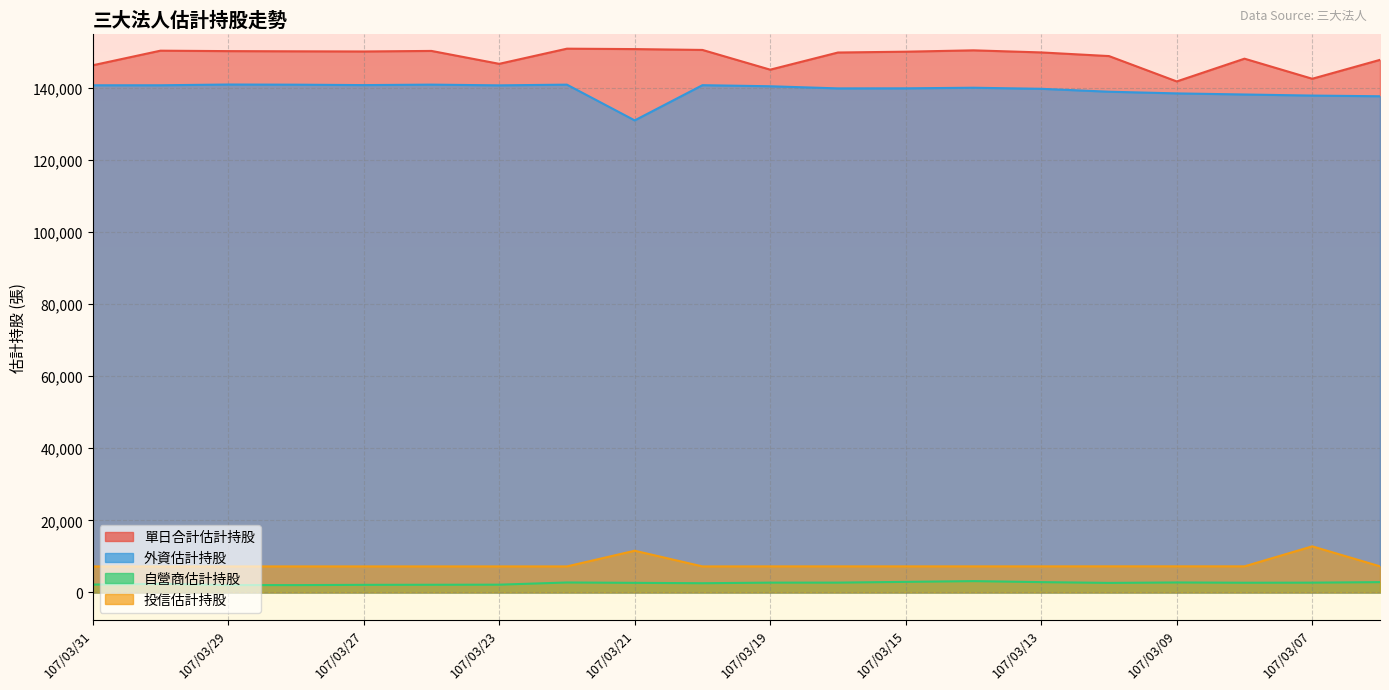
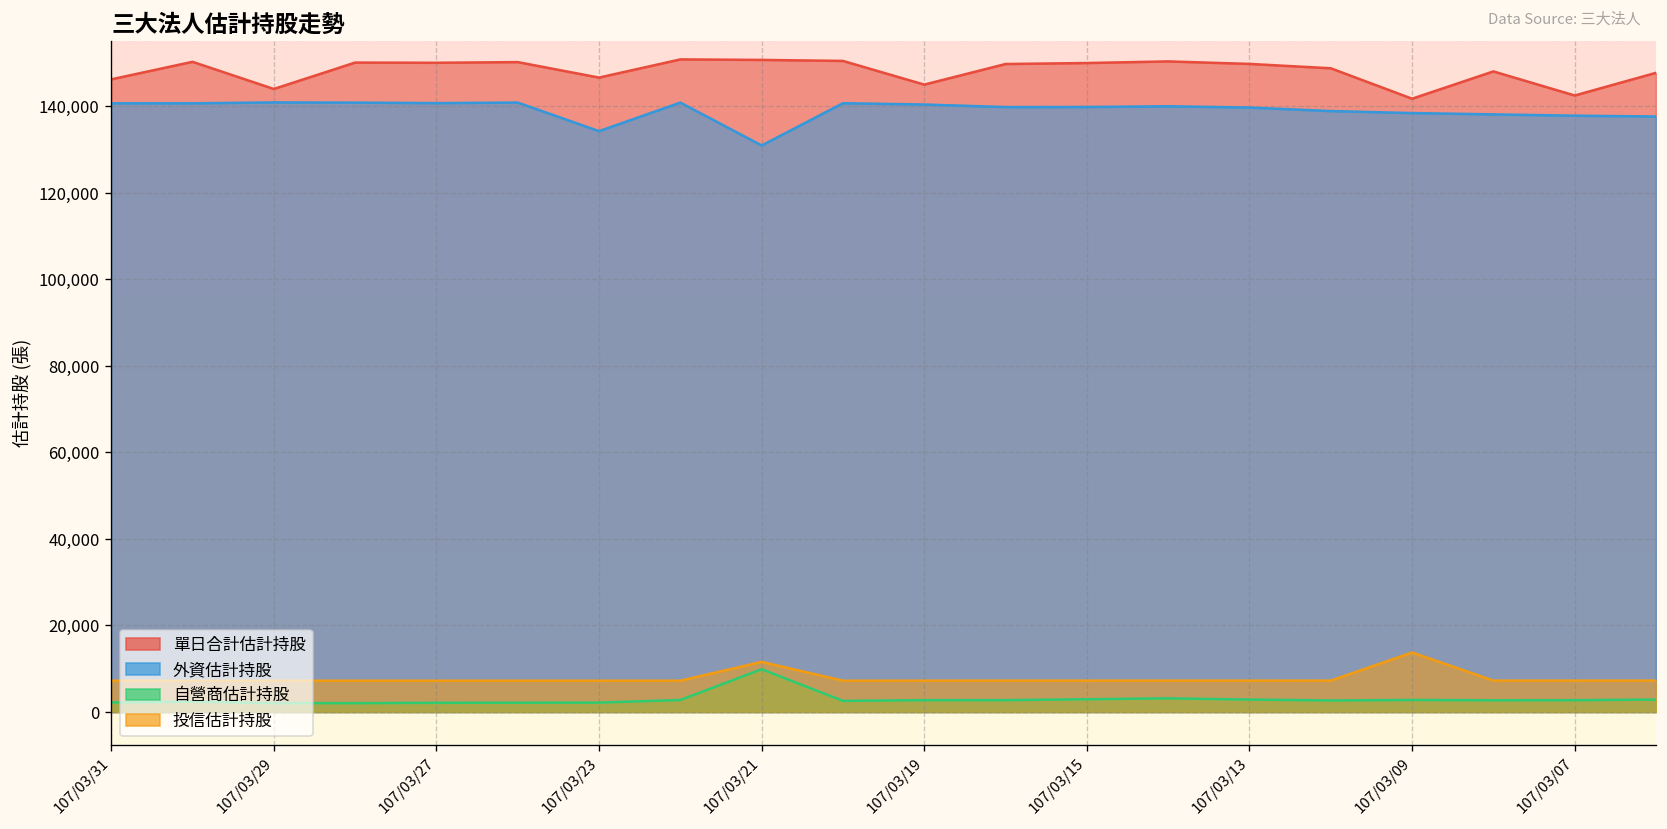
  {
    "單日合計估計持股": {
      "107/03/31": "146,000",
-     "107/03/29": "150,000",
+     "107/03/29": "144,000",
      "107/03/27": "150,000",
      "107/03/23": "147,000",
      "107/03/21": "151,000",
      "107/03/19": "145,000",
      "107/03/15": "150,000",
      "107/03/13": "150,000",
      "107/03/09": "142,000",
      "107/03/07": "142,000"
    },
    "外資估計持股": {
      "107/03/31": "141,000",
      "107/03/29": "141,000",
      "107/03/27": "141,000",
-     "107/03/23": "141,000",
+     "107/03/23": "134,000",
      "107/03/21": "131,000",
      "107/03/19": "140,000",
      "107/03/15": "140,000",
      "107/03/13": "140,000",
      "107/03/09": "138,000",
      "107/03/07": "138,000"
    },
    "自營商估計持股": {
      "107/03/31": "2,000",
      "107/03/27": "2,000",
      "107/03/23": "2,000",
-     "107/03/21": "3,000",
+     "107/03/21": "10,000",
      "107/03/19": "3,000",
      "107/03/15": "3,000",
      "107/03/13": "3,000",
      "107/03/09": "3,000",
      "107/03/07": "3,000"
    },
    "投信估計持股": {
      "107/03/31": "7,000",
      "107/03/27": "7,000",
      "107/03/23": "7,000",
      "107/03/21": "12,000",
      "107/03/19": "7,000",
      "107/03/15": "7,000",
      "107/03/13": "7,000",
-     "107/03/09": "7,000",
-     "107/03/07": "13,000"
+     "107/03/09": "14,000",
+     "107/03/07": "7,000"
    }
  }
